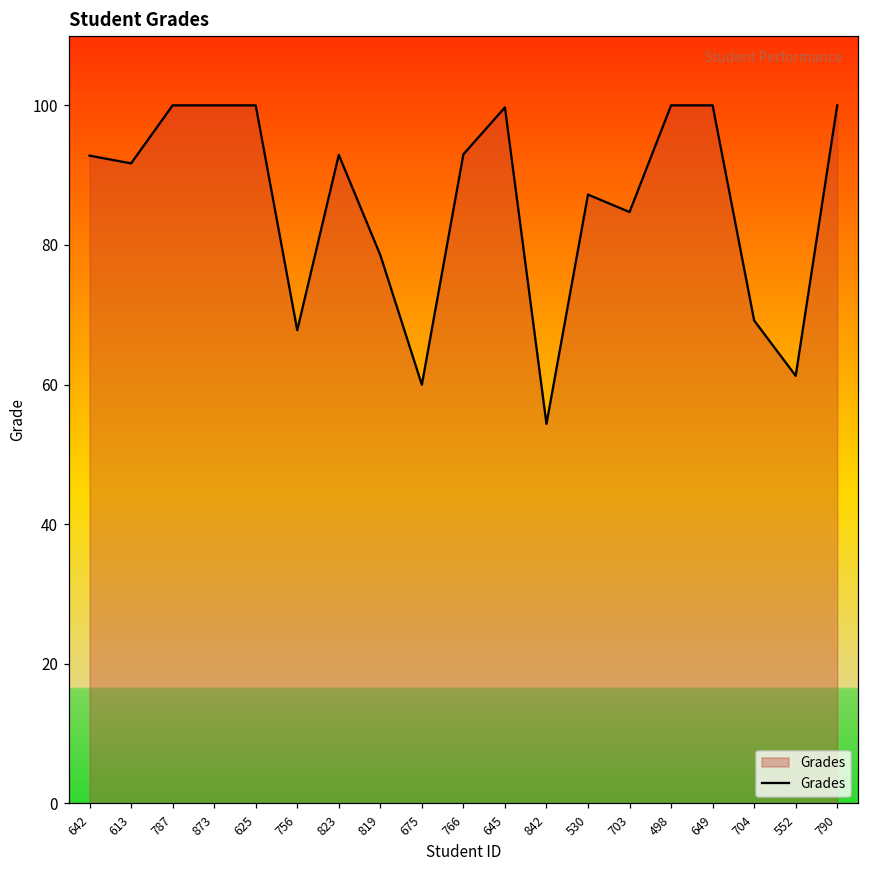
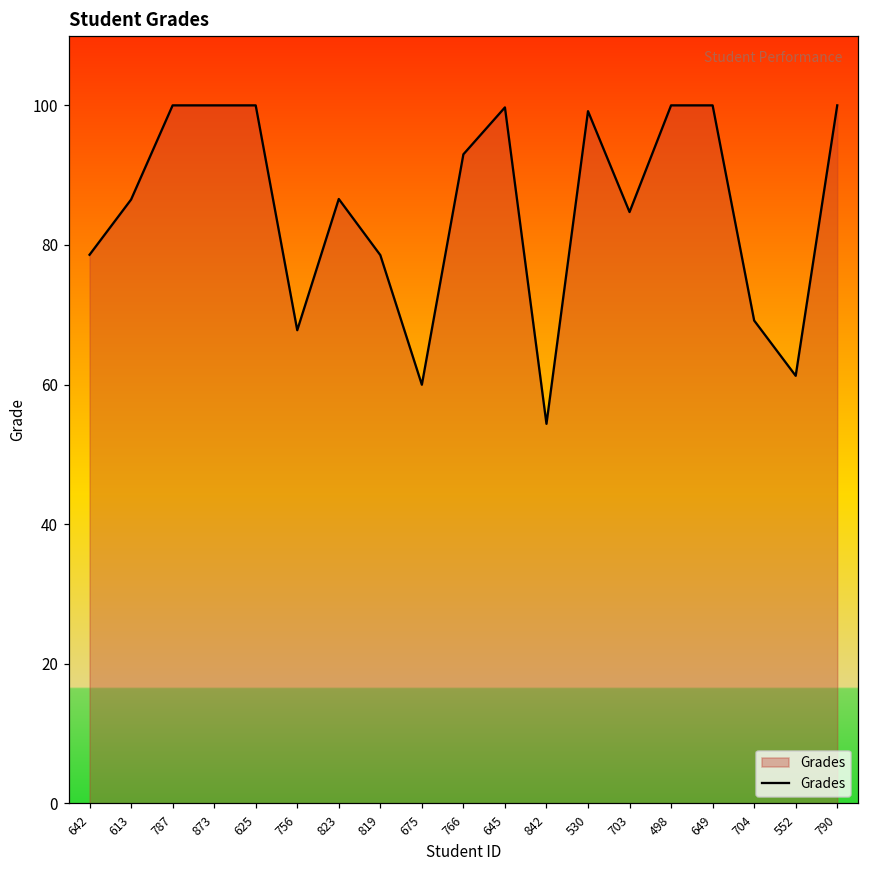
  {
-   "642": 93,
-   "613": 92,
+   "642": 79,
+   "613": 87,
    "787": 100,
    "873": 100,
    "625": 100,
    "756": 68,
-   "823": 93,
+   "823": 87,
    "819": 79,
    "675": 60,
    "766": 93,
    "645": 100,
    "842": 54,
-   "530": 87,
+   "530": 99,
    "703": 85,
    "498": 100,
    "649": 100,
    "704": 69,
    "552": 61,
    "790": 100
  }
